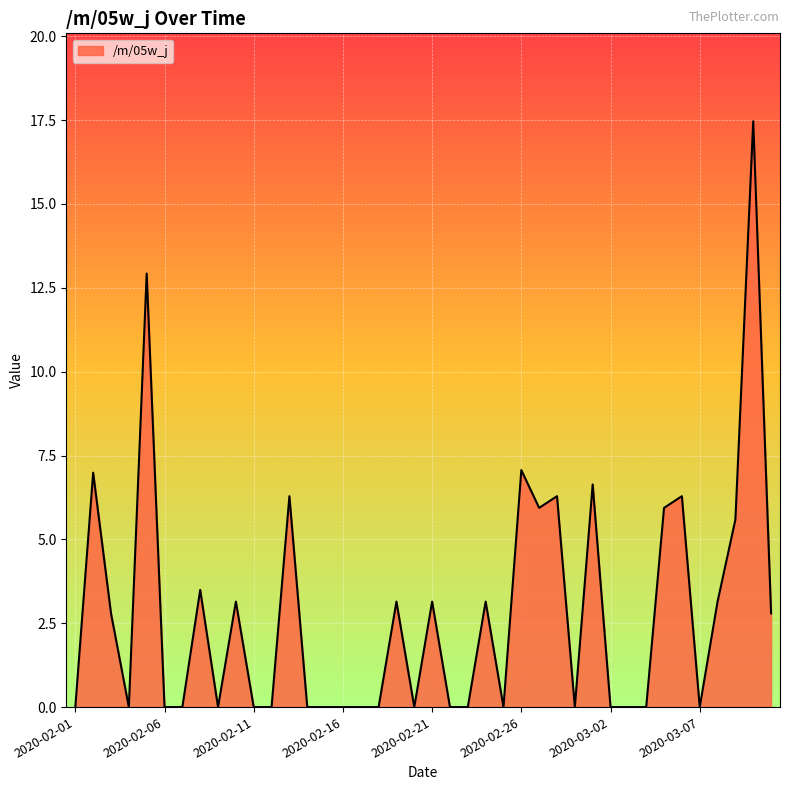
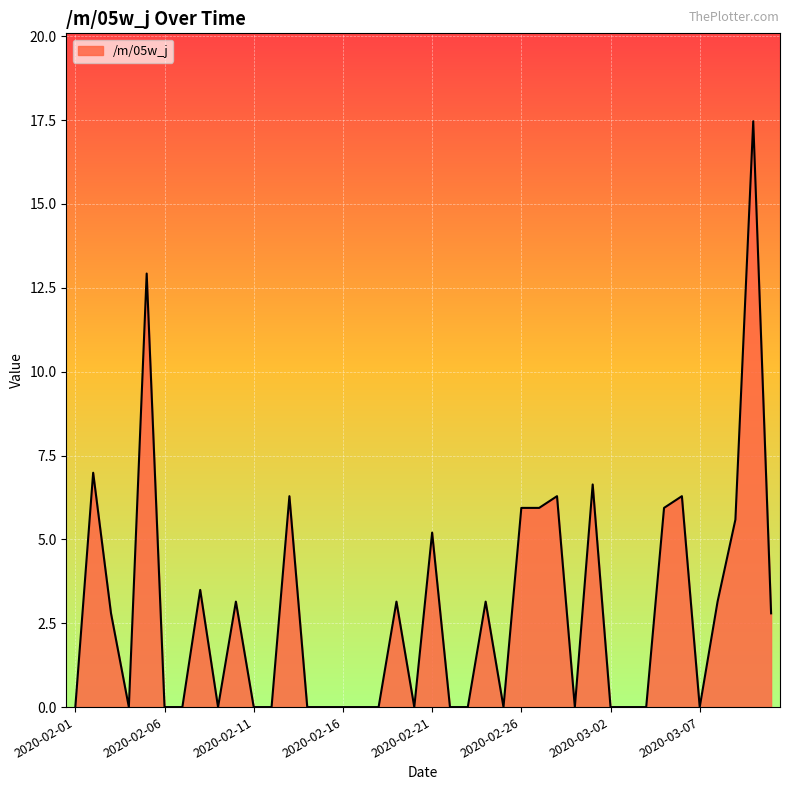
  {
    "2020-02-01": 0.0,
    "2020-02-06": 0.0,
    "2020-02-11": 0.0,
    "2020-02-16": 0.0,
-   "2020-02-21": 3.1,
-   "2020-02-26": 7.1,
+   "2020-02-21": 5.2,
+   "2020-02-26": 5.9,
    "2020-03-02": 0.0,
    "2020-03-07": 0.0
  }
